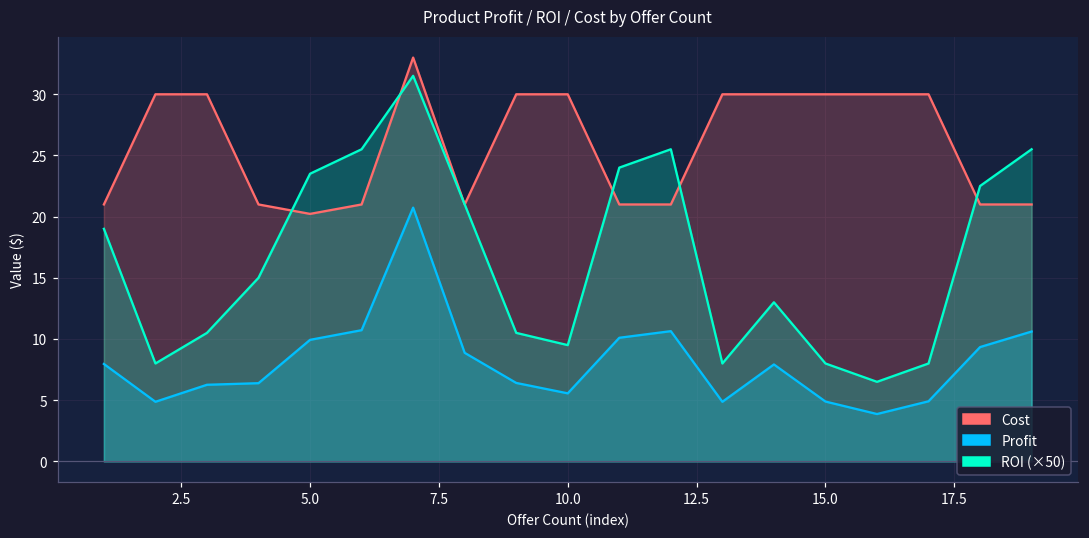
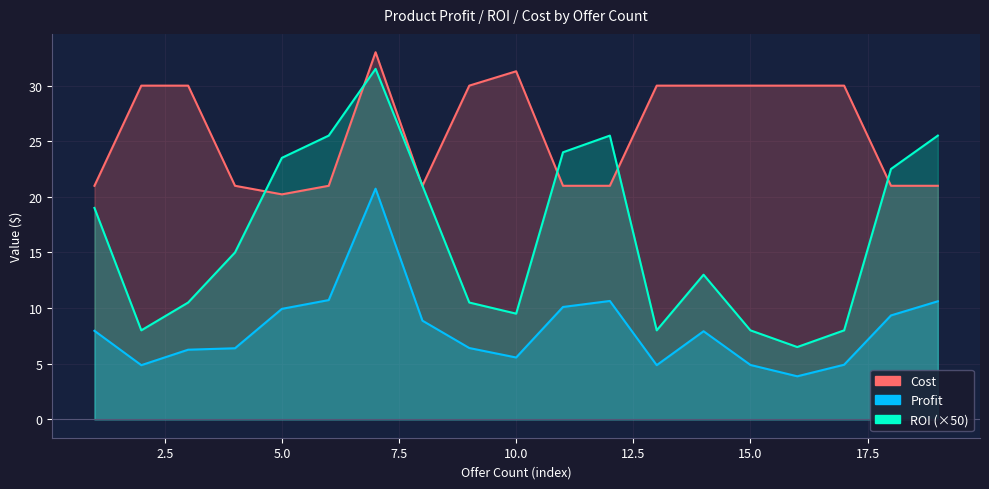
  {
    "Cost": {
      "5.0": 20.2,
-     "10.0": 30.0,
+     "10.0": 31.3,
      "15.0": 30.0
    }
  }
